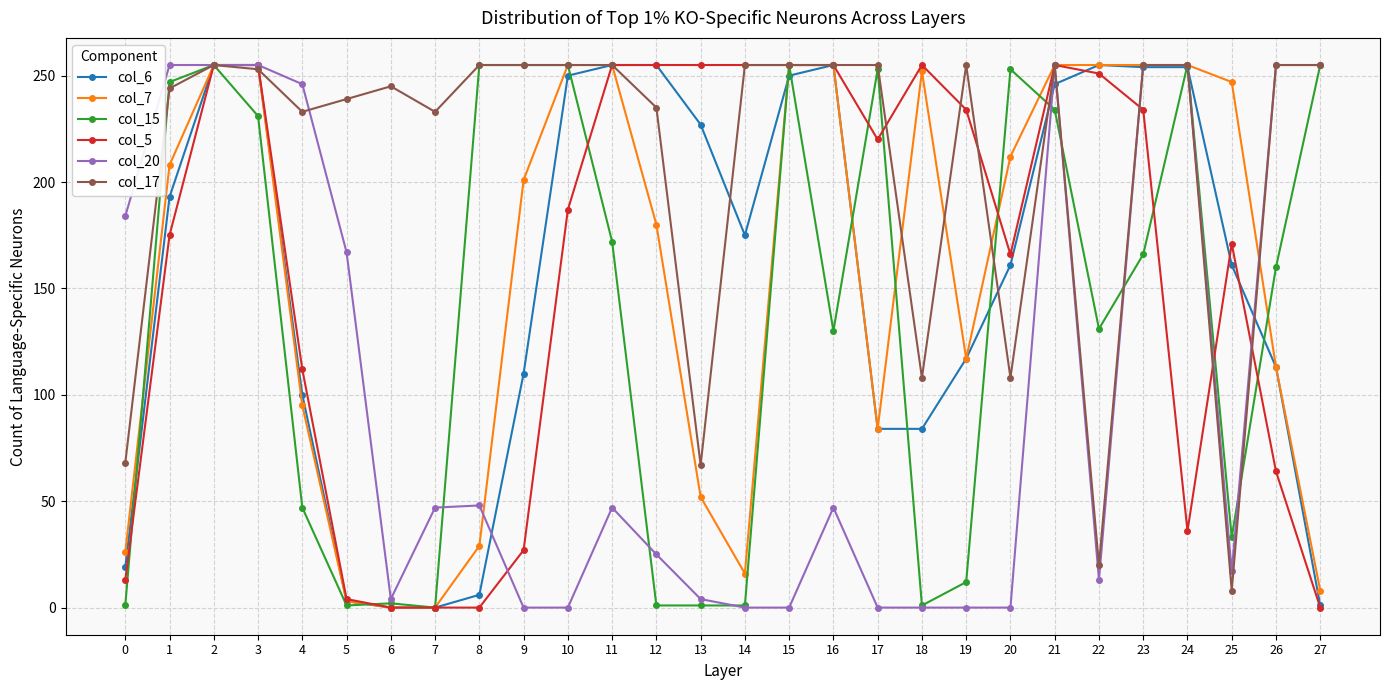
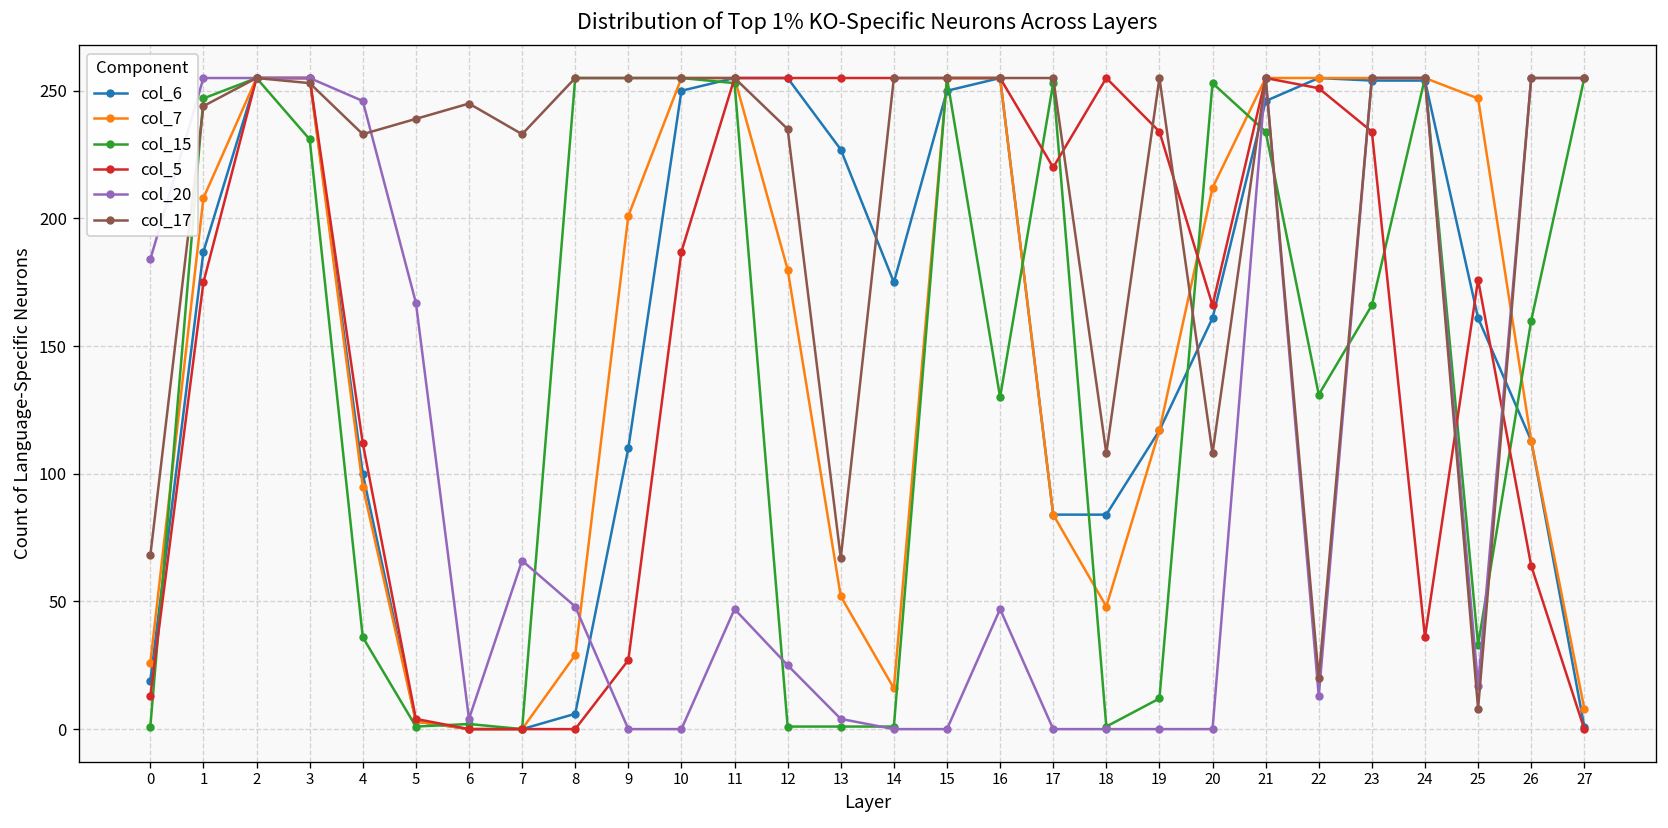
  {
    "col_6": {
      "0": 19,
-     "1": 193,
+     "1": 187,
      "4": 100,
      "8": 6,
      "9": 110,
      "10": 250,
      "13": 227,
      "14": 175,
      "15": 250,
      "18": 84,
      "20": 161,
      "21": 246,
      "25": 161
    },
    "col_7": {
      "0": 26,
      "1": 208,
      "4": 95,
      "8": 29,
      "9": 201,
      "12": 180,
      "13": 52,
      "14": 16,
-     "18": 252,
+     "18": 48,
      "20": 212,
      "25": 247,
      "27": 8
    },
    "col_15": {
      "0": 1,
      "1": 247,
      "3": 231,
-     "4": 47,
+     "4": 36,
      "5": 1,
      "6": 2,
-     "11": 172,
+     "11": 253,
      "12": 1,
      "13": 1,
      "16": 130,
      "17": 253,
      "19": 12,
      "20": 253,
      "21": 234,
      "22": 131,
      "23": 166,
      "25": 33,
      "26": 160
    },
    "col_5": {
      "0": 13,
      "1": 175,
      "4": 112,
      "8": 0,
      "9": 27,
      "10": 187,
      "13": 255,
      "17": 220,
      "18": 255,
      "19": 234,
      "20": 166,
      "22": 251,
      "23": 234,
      "24": 36,
-     "25": 171,
+     "25": 176,
      "26": 64
    },
    "col_20": {
      "0": 184,
      "1": 255,
      "4": 246,
      "5": 167,
      "6": 4,
-     "7": 47,
+     "7": 66,
      "8": 48,
      "9": 0,
      "10": 0,
      "11": 47,
      "12": 25,
      "13": 4,
      "15": 0,
      "16": 47,
      "17": 0,
      "19": 0,
      "20": 0,
      "22": 13,
      "25": 17
    },
    "col_17": {
      "0": 68,
      "1": 244,
      "3": 253,
      "4": 233,
      "5": 239,
      "6": 245,
      "7": 233,
      "12": 235,
      "13": 67,
      "17": 255,
      "18": 108,
      "19": 255,
      "20": 108,
      "22": 20,
      "25": 8
    }
  }
